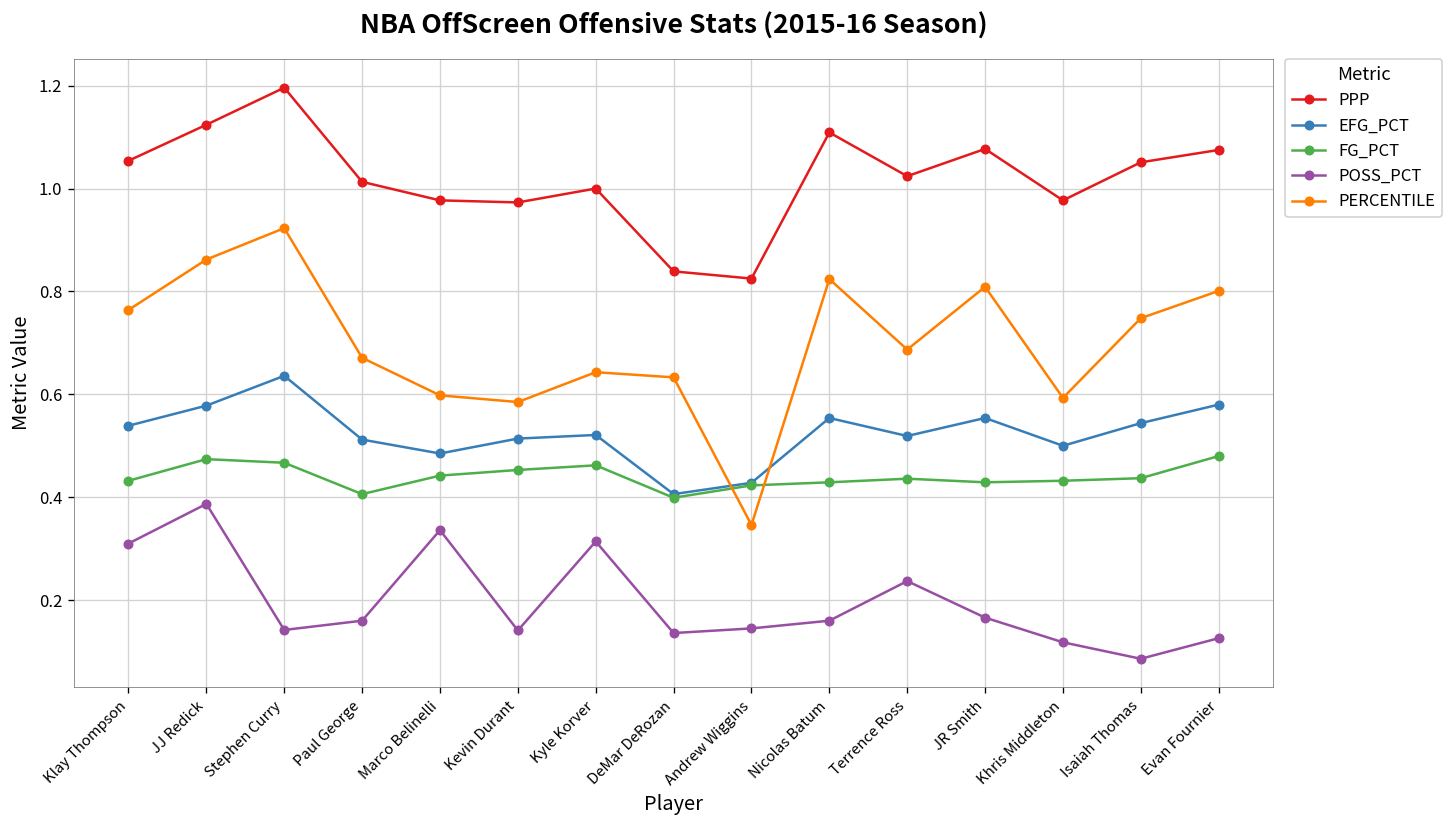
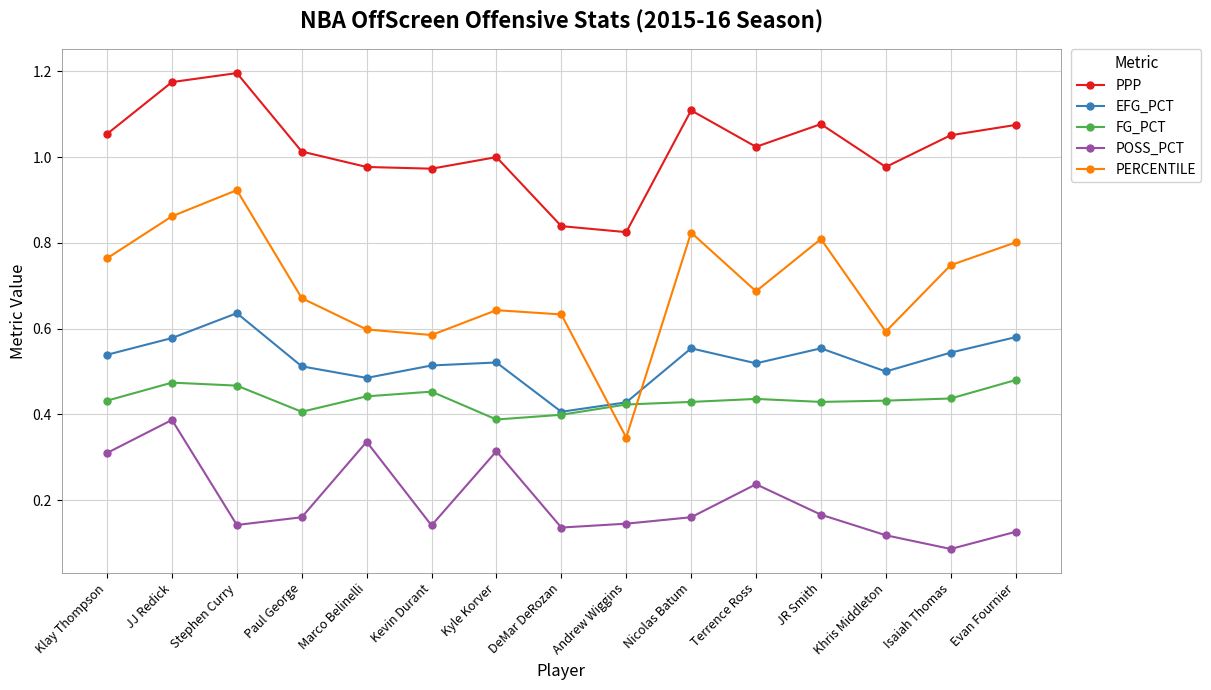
  {
    "PPP": {
      "Klay Thompson": 1.05,
-     "JJ Redick": 1.12,
+     "JJ Redick": 1.18,
      "Stephen Curry": 1.20,
      "Paul George": 1.01,
      "Marco Belinelli": 0.98,
      "Kevin Durant": 0.97,
      "Kyle Korver": 1.00,
      "DeMar DeRozan": 0.84,
      "Andrew Wiggins": 0.83,
      "Nicolas Batum": 1.11,
      "Terrence Ross": 1.02,
      "JR Smith": 1.08,
      "Khris Middleton": 0.98,
      "Isaiah Thomas": 1.05,
      "Evan Fournier": 1.08
    },
    "EFG_PCT": {
      "Klay Thompson": 0.54,
      "JJ Redick": 0.58,
      "Stephen Curry": 0.64,
      "Paul George": 0.51,
      "Marco Belinelli": 0.49,
      "Kevin Durant": 0.51,
      "Kyle Korver": 0.52,
      "DeMar DeRozan": 0.41,
      "Nicolas Batum": 0.55,
      "Terrence Ross": 0.52,
      "JR Smith": 0.55,
      "Khris Middleton": 0.50,
      "Isaiah Thomas": 0.54,
      "Evan Fournier": 0.58
    },
    "FG_PCT": {
      "Klay Thompson": 0.43,
      "JJ Redick": 0.47,
      "Stephen Curry": 0.47,
      "Paul George": 0.41,
      "Marco Belinelli": 0.44,
      "Kevin Durant": 0.45,
-     "Kyle Korver": 0.46,
+     "Kyle Korver": 0.39,
      "DeMar DeRozan": 0.40,
      "Nicolas Batum": 0.43,
      "Terrence Ross": 0.44,
      "JR Smith": 0.43,
      "Khris Middleton": 0.43,
      "Isaiah Thomas": 0.44,
      "Evan Fournier": 0.48
    },
    "POSS_PCT": {
      "Klay Thompson": 0.31,
      "JJ Redick": 0.39,
      "Stephen Curry": 0.14,
      "Paul George": 0.16,
      "Marco Belinelli": 0.34,
      "Kevin Durant": 0.14,
      "Kyle Korver": 0.31,
      "DeMar DeRozan": 0.14,
      "Andrew Wiggins": 0.15,
      "Nicolas Batum": 0.16,
      "Terrence Ross": 0.24,
      "JR Smith": 0.17,
      "Khris Middleton": 0.12,
      "Isaiah Thomas": 0.09,
      "Evan Fournier": 0.13
    },
    "PERCENTILE": {
      "Klay Thompson": 0.76,
      "JJ Redick": 0.86,
      "Stephen Curry": 0.92,
      "Paul George": 0.67,
      "Marco Belinelli": 0.60,
      "Kevin Durant": 0.59,
      "Kyle Korver": 0.64,
      "DeMar DeRozan": 0.63,
      "Andrew Wiggins": 0.35,
      "Nicolas Batum": 0.82,
      "Terrence Ross": 0.69,
      "JR Smith": 0.81,
      "Khris Middleton": 0.59,
      "Isaiah Thomas": 0.75,
      "Evan Fournier": 0.80
    }
  }
